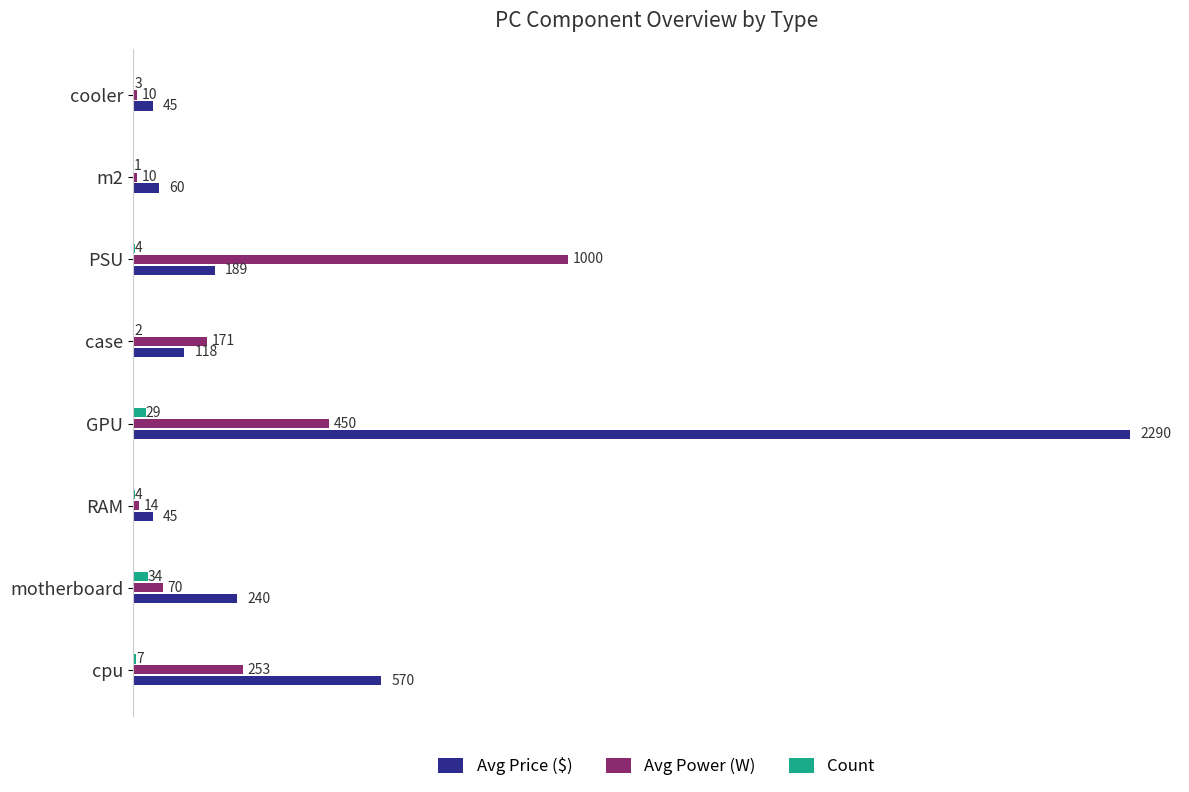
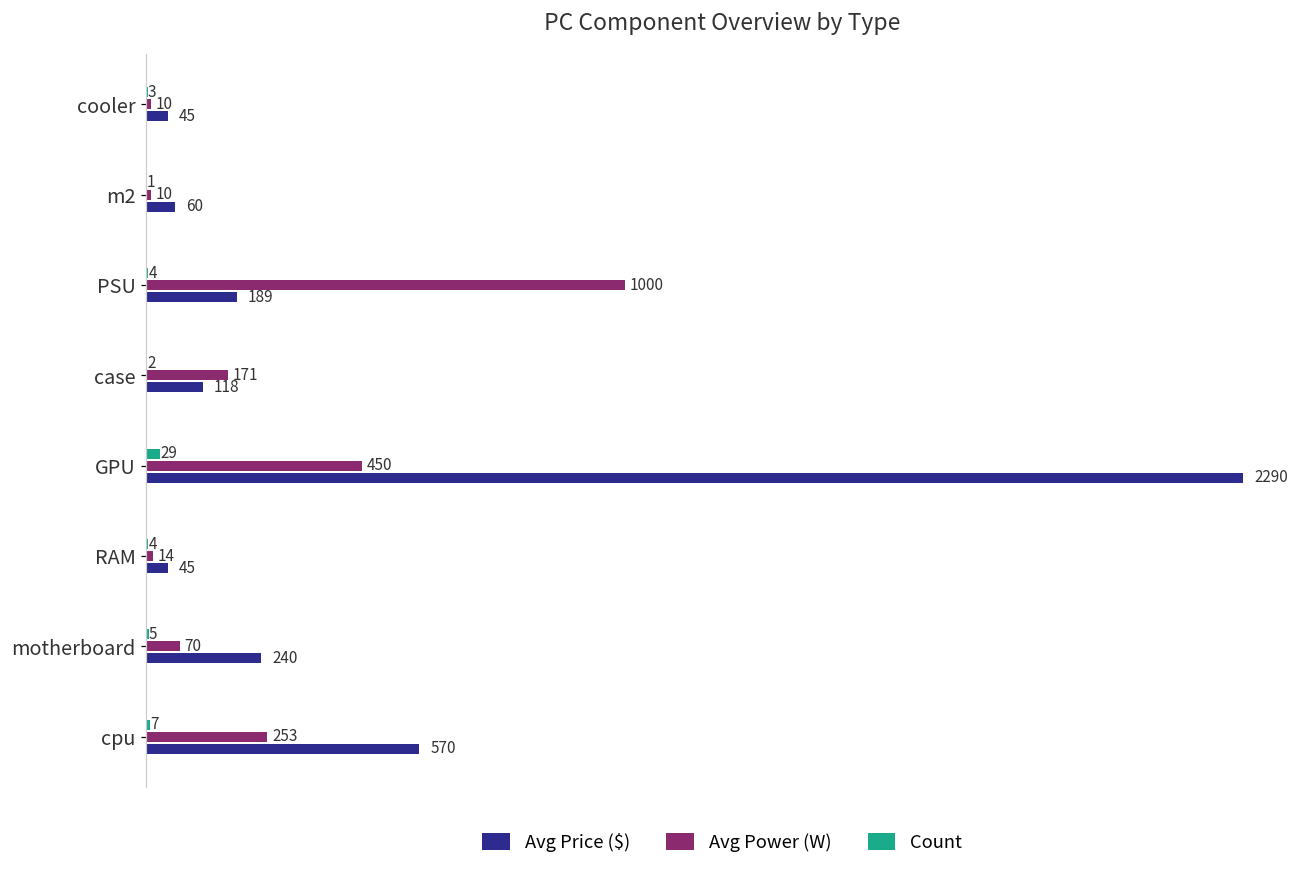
  {
    "Avg Price ($)": {
      "cooler": 45,
      "m2": 60,
      "PSU": 189,
      "case": 118,
      "GPU": 2290,
      "RAM": 45,
      "motherboard": 240,
      "cpu": 570
    },
    "Avg Power (W)": {
      "cooler": 10,
      "m2": 10,
      "PSU": 1000,
      "case": 171,
      "GPU": 450,
      "RAM": 14,
      "motherboard": 70,
      "cpu": 253
    },
    "Count": {
      "cooler": 3,
      "m2": 1,
      "PSU": 4,
      "case": 2,
      "GPU": 29,
      "RAM": 4,
-     "motherboard": 34,
+     "motherboard": 5,
      "cpu": 7
    }
  }
